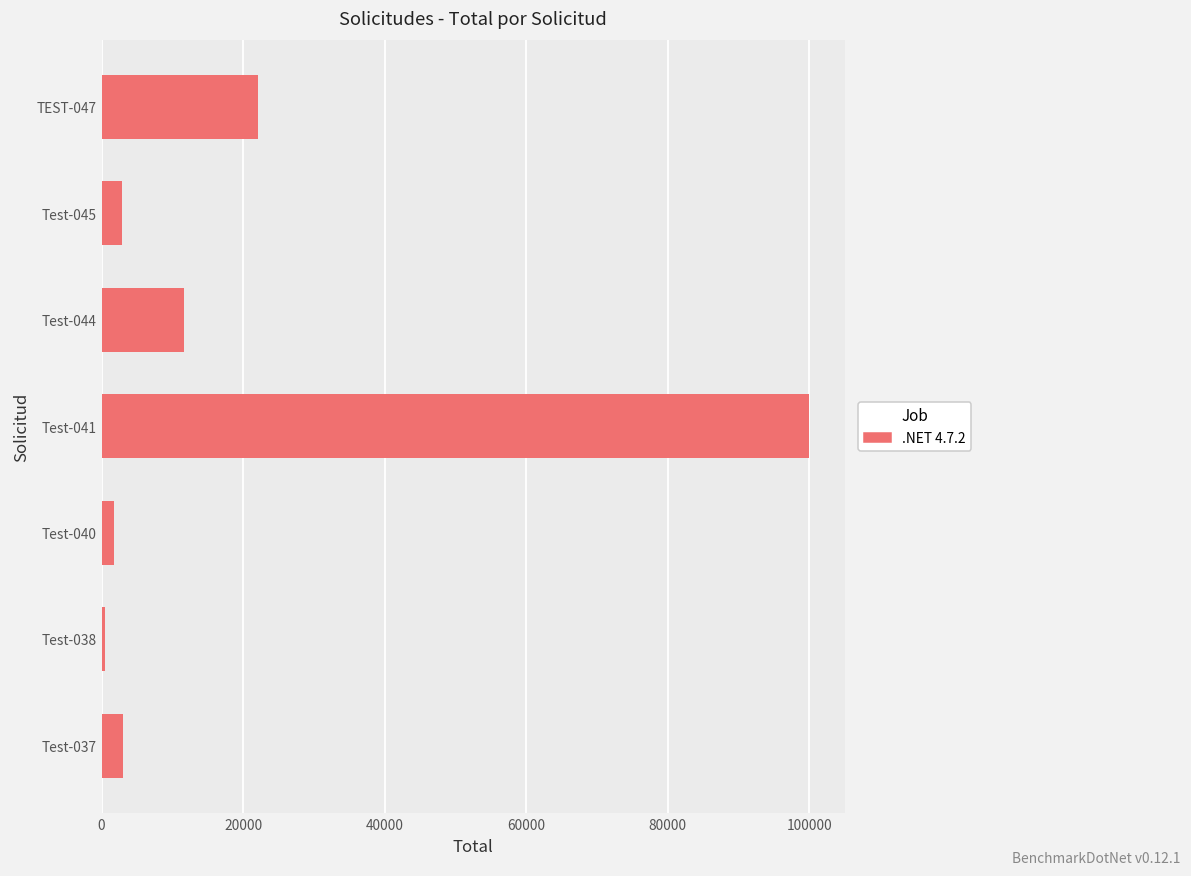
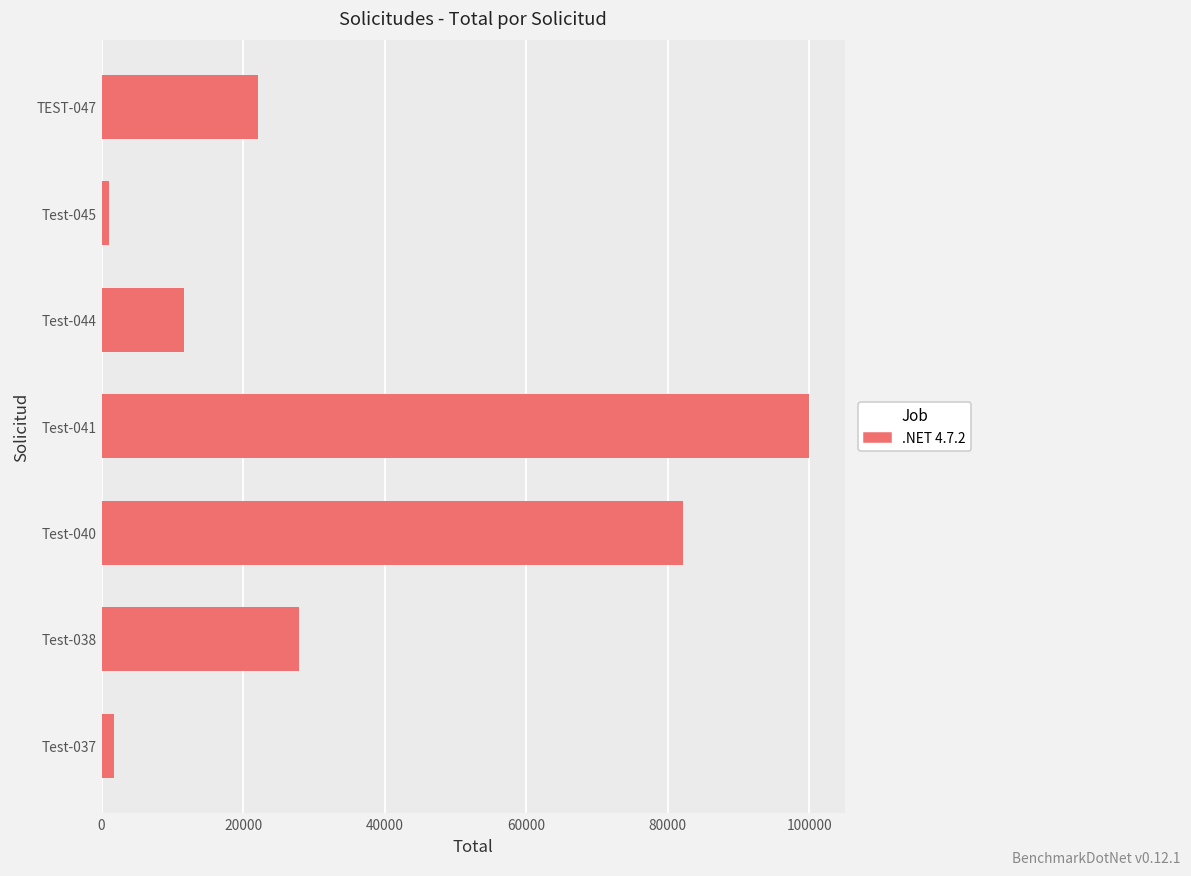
  {
    "TEST-047": 22000,
-   "Test-045": 3000,
+   "Test-045": 1000,
    "Test-044": 12000,
    "Test-041": 100000,
-   "Test-040": 2000,
-   "Test-038": 1000,
-   "Test-037": 3000
+   "Test-040": 82000,
+   "Test-038": 28000,
+   "Test-037": 2000
  }
